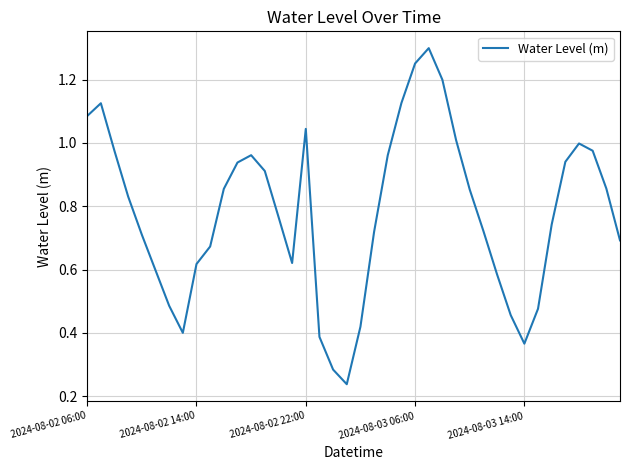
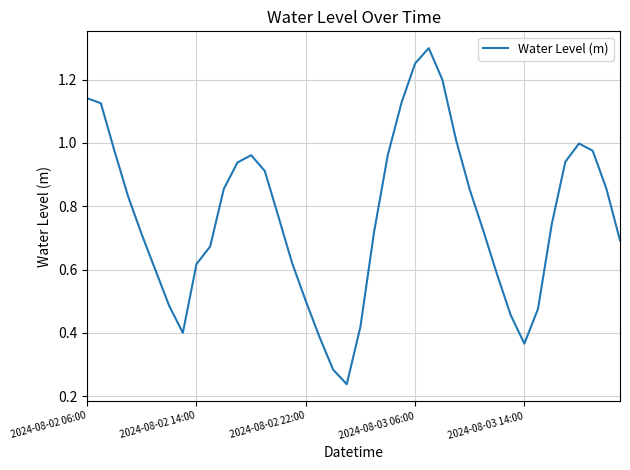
  {
-   "2024-08-02 06:00": 1.08,
+   "2024-08-02 06:00": 1.14,
    "2024-08-02 14:00": 0.62,
-   "2024-08-02 22:00": 1.04,
+   "2024-08-02 22:00": 0.50,
    "2024-08-03 06:00": 1.25,
    "2024-08-03 14:00": 0.37
  }
